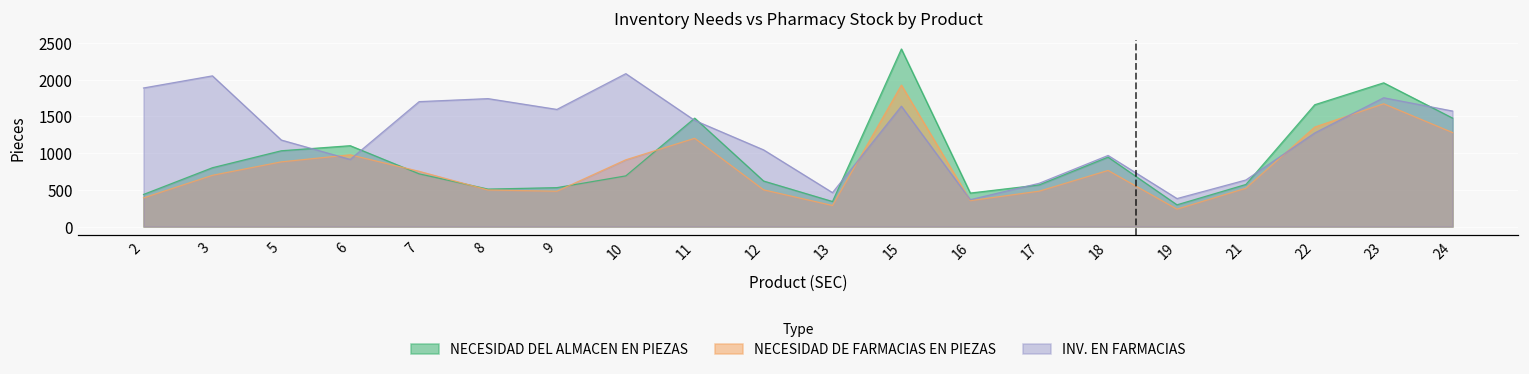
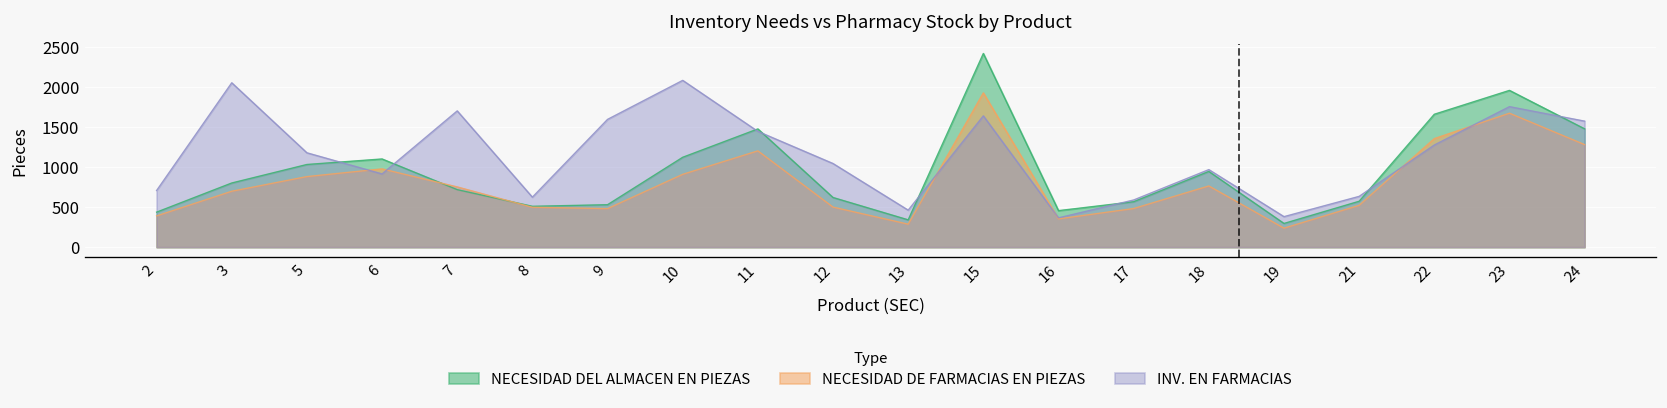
  {
    "NECESIDAD DEL ALMACEN EN PIEZAS": {
      "2": 400,
      "3": 800,
      "5": 1000,
      "6": 1100,
      "9": 500,
-     "10": 700,
+     "10": 1100,
      "12": 600,
      "13": 300,
      "15": 2400,
      "16": 500,
      "19": 300,
      "21": 600,
      "22": 1700,
      "23": 2000,
      "24": 1500
    },
    "NECESIDAD DE FARMACIAS EN PIEZAS": {
      "2": 400,
      "3": 700,
      "5": 900,
      "6": 1000,
      "9": 500,
      "10": 900,
      "11": 1200,
      "12": 500,
      "13": 300,
      "15": 1900,
      "17": 500,
      "18": 800,
      "19": 200,
      "21": 500,
      "22": 1400,
      "23": 1700,
      "24": 1300
    },
    "INV. EN FARMACIAS": {
-     "2": 1900,
+     "2": 700,
      "3": 2100,
      "5": 1200,
      "6": 900,
      "7": 1700,
-     "8": 1700,
+     "8": 600,
      "9": 1600,
      "10": 2100,
      "12": 1000,
      "13": 500,
      "15": 1600,
      "19": 400,
      "21": 600,
      "22": 1300,
      "23": 1800,
      "24": 1600
    }
  }
